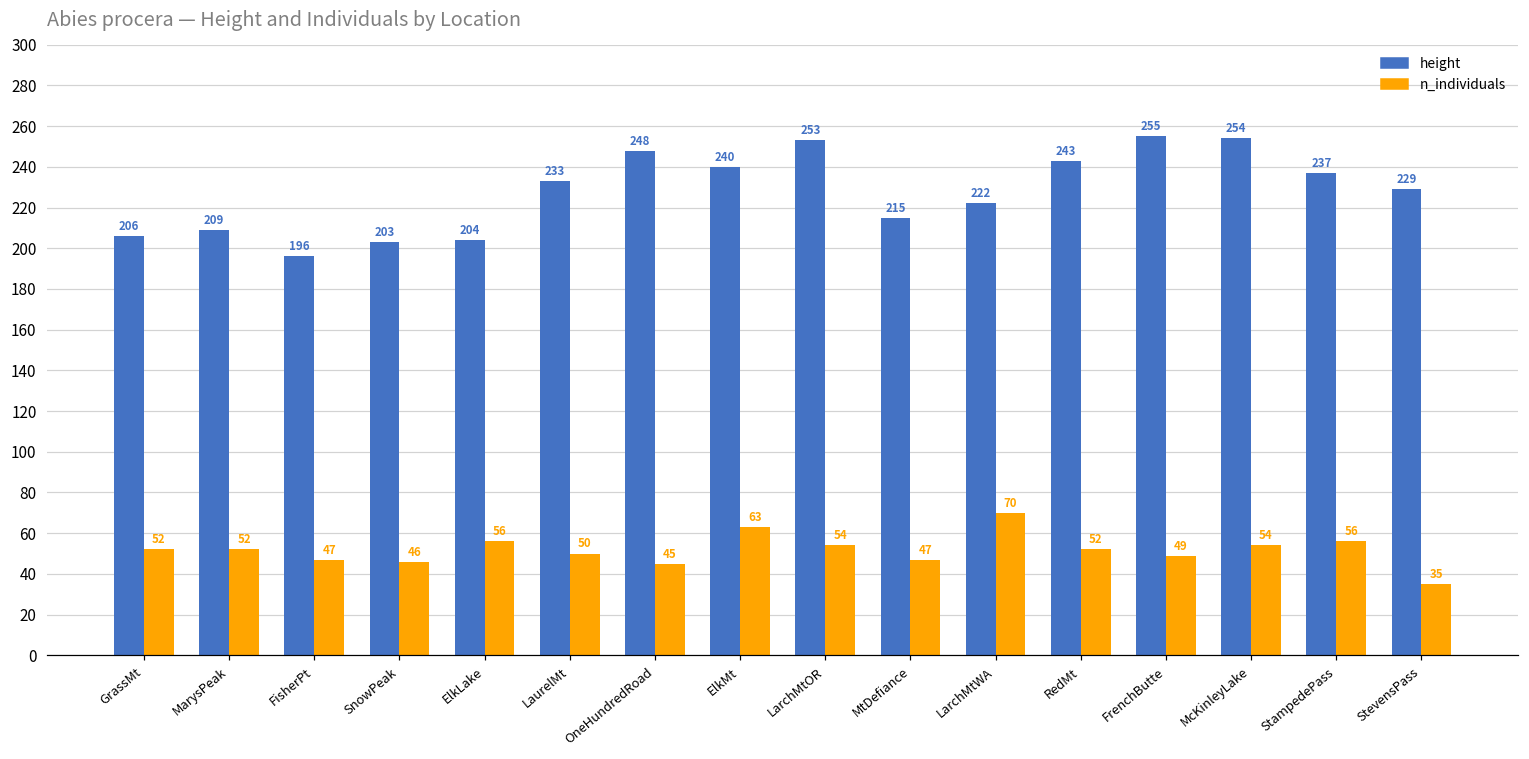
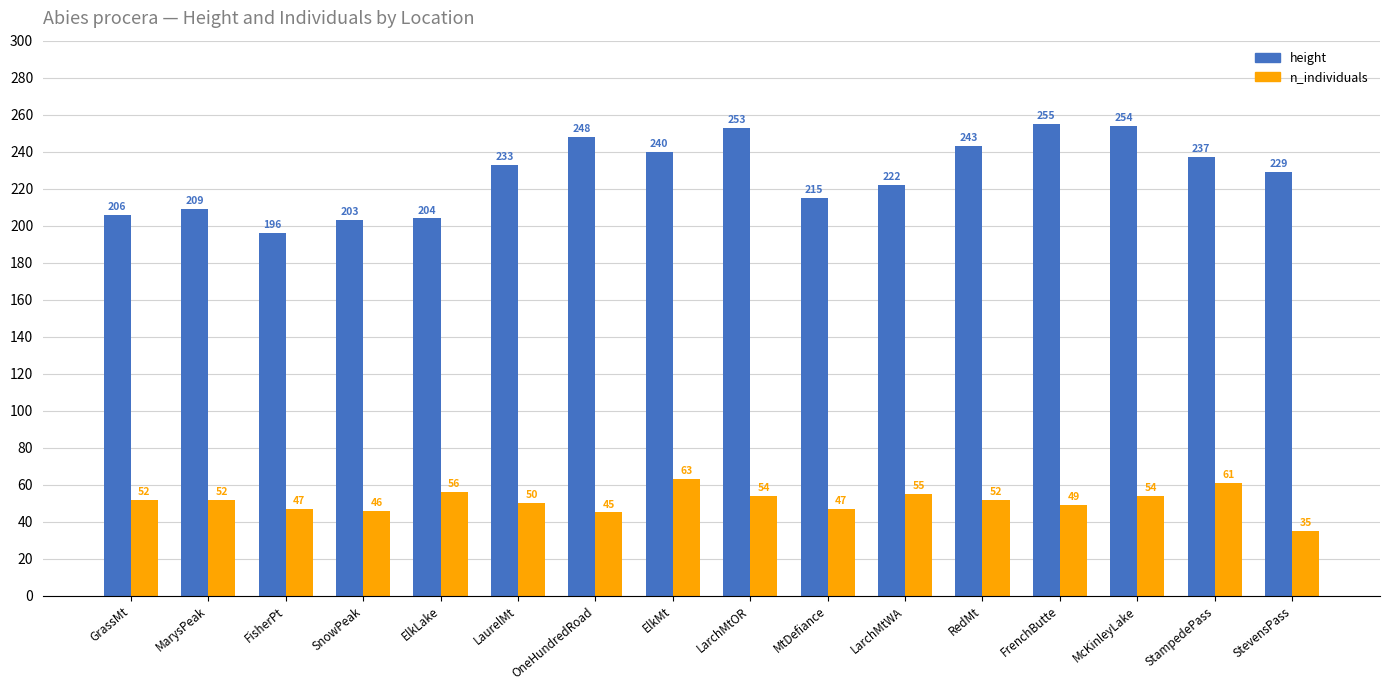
  {
    "height": {
      "GrassMt": 206,
      "MarysPeak": 209,
      "FisherPt": 196,
      "SnowPeak": 203,
      "ElkLake": 204,
      "LaurelMt": 233,
      "OneHundredRoad": 248,
      "ElkMt": 240,
      "LarchMtOR": 253,
      "MtDefiance": 215,
      "LarchMtWA": 222,
      "RedMt": 243,
      "FrenchButte": 255,
      "McKinleyLake": 254,
      "StampedePass": 237,
      "StevensPass": 229
    },
    "n_individuals": {
      "GrassMt": 52,
      "MarysPeak": 52,
      "FisherPt": 47,
      "SnowPeak": 46,
      "ElkLake": 56,
      "LaurelMt": 50,
      "OneHundredRoad": 45,
      "ElkMt": 63,
      "LarchMtOR": 54,
      "MtDefiance": 47,
-     "LarchMtWA": 70,
+     "LarchMtWA": 55,
      "RedMt": 52,
      "FrenchButte": 49,
      "McKinleyLake": 54,
-     "StampedePass": 56,
+     "StampedePass": 61,
      "StevensPass": 35
    }
  }
